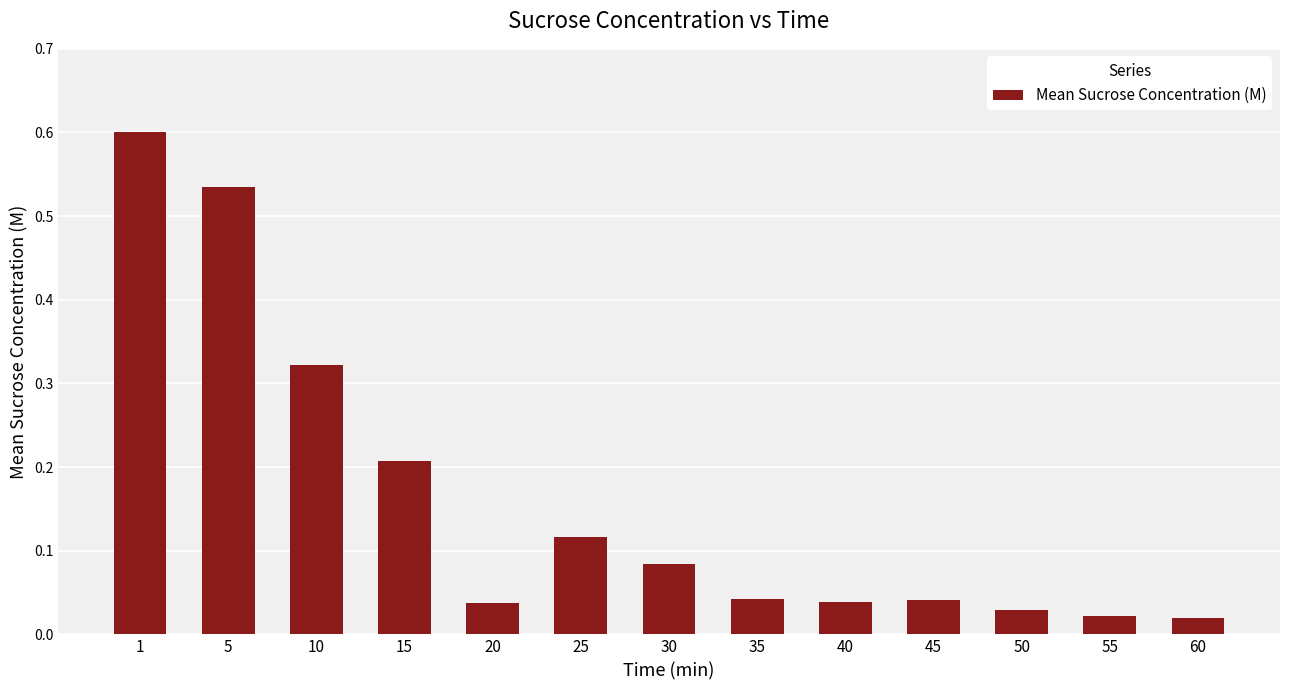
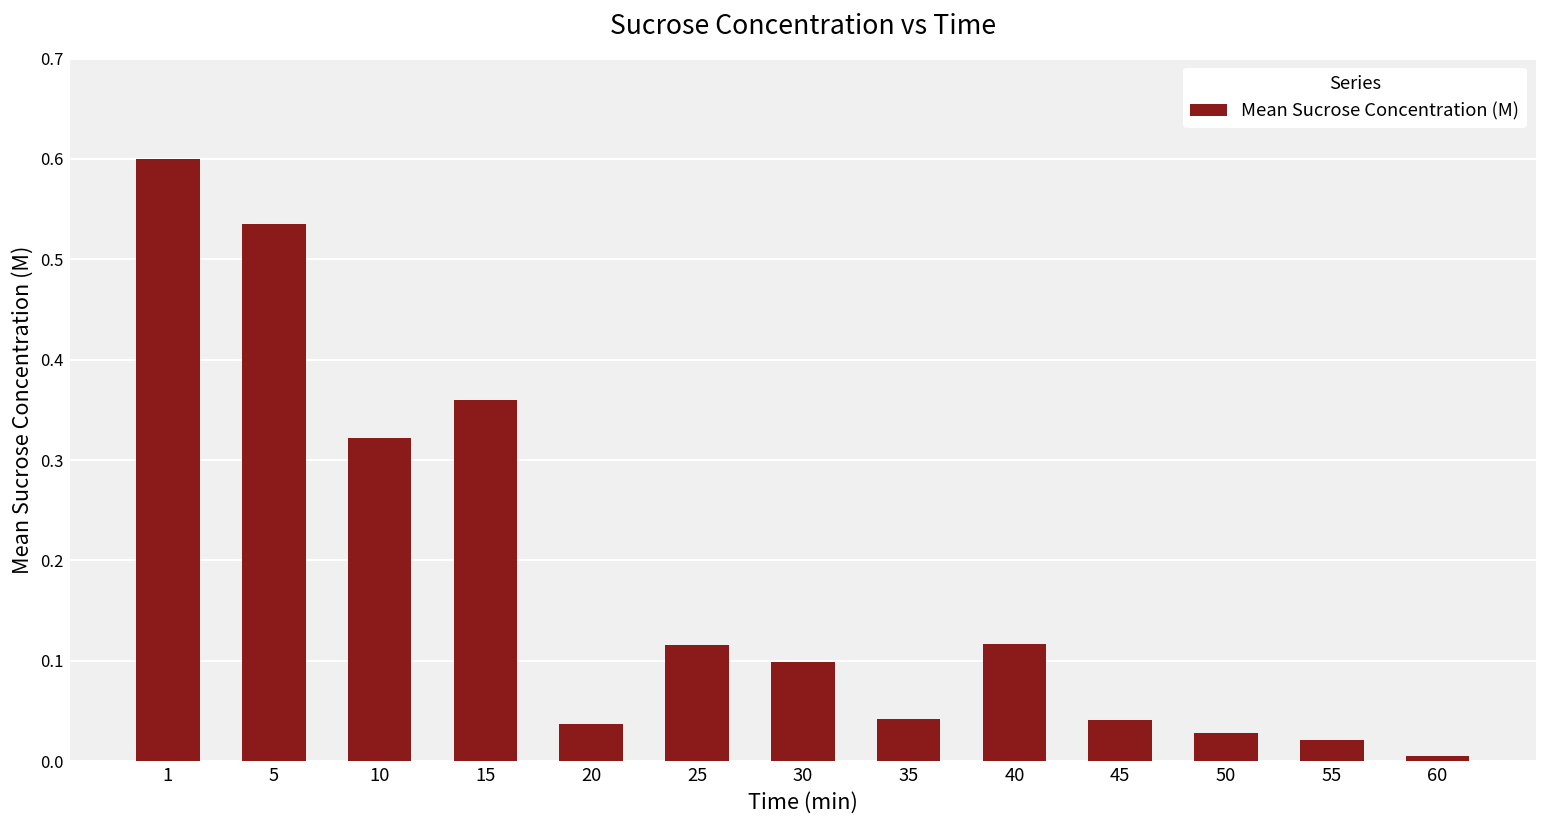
  {
    "1": 0.60,
    "5": 0.54,
    "10": 0.32,
-   "15": 0.21,
+   "15": 0.36,
    "20": 0.04,
    "25": 0.12,
-   "30": 0.08,
+   "30": 0.10,
    "35": 0.04,
-   "40": 0.04,
+   "40": 0.12,
    "45": 0.04,
    "50": 0.03,
    "55": 0.02,
-   "60": 0.02
+   "60": 0.00
  }
